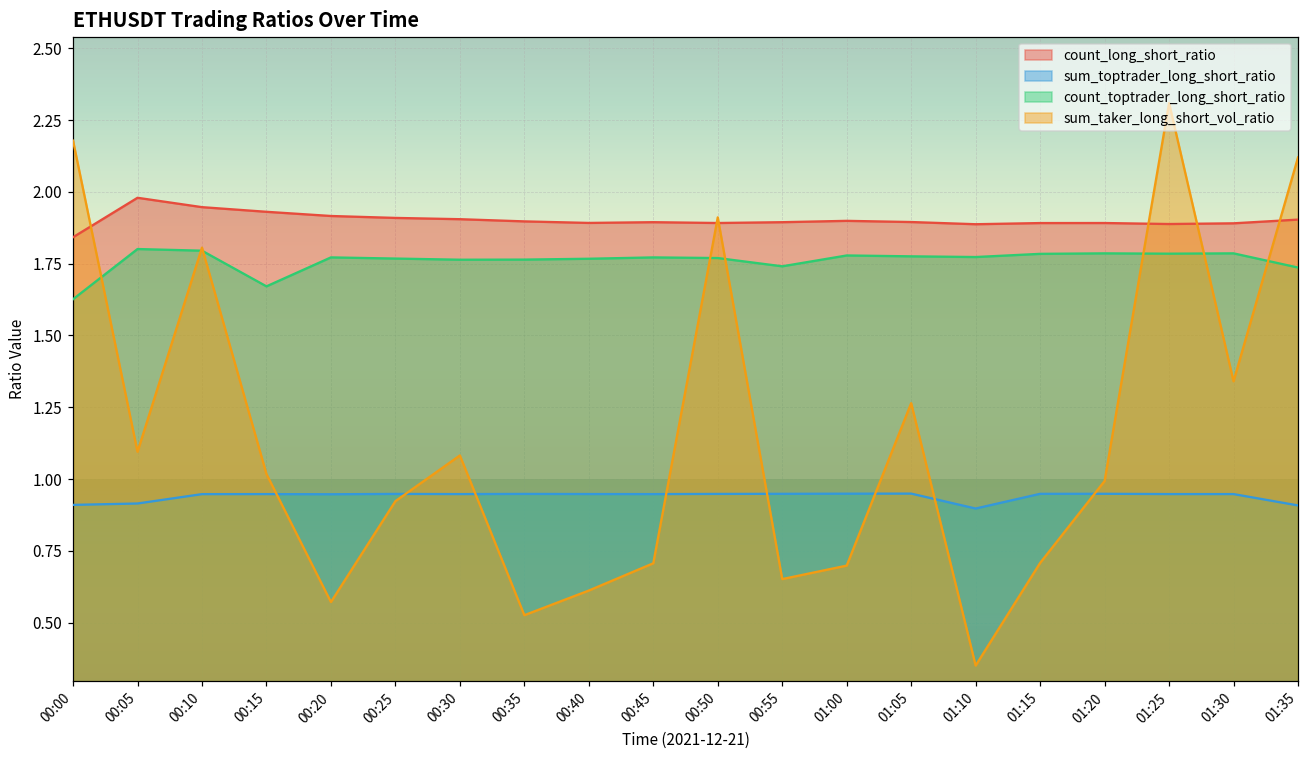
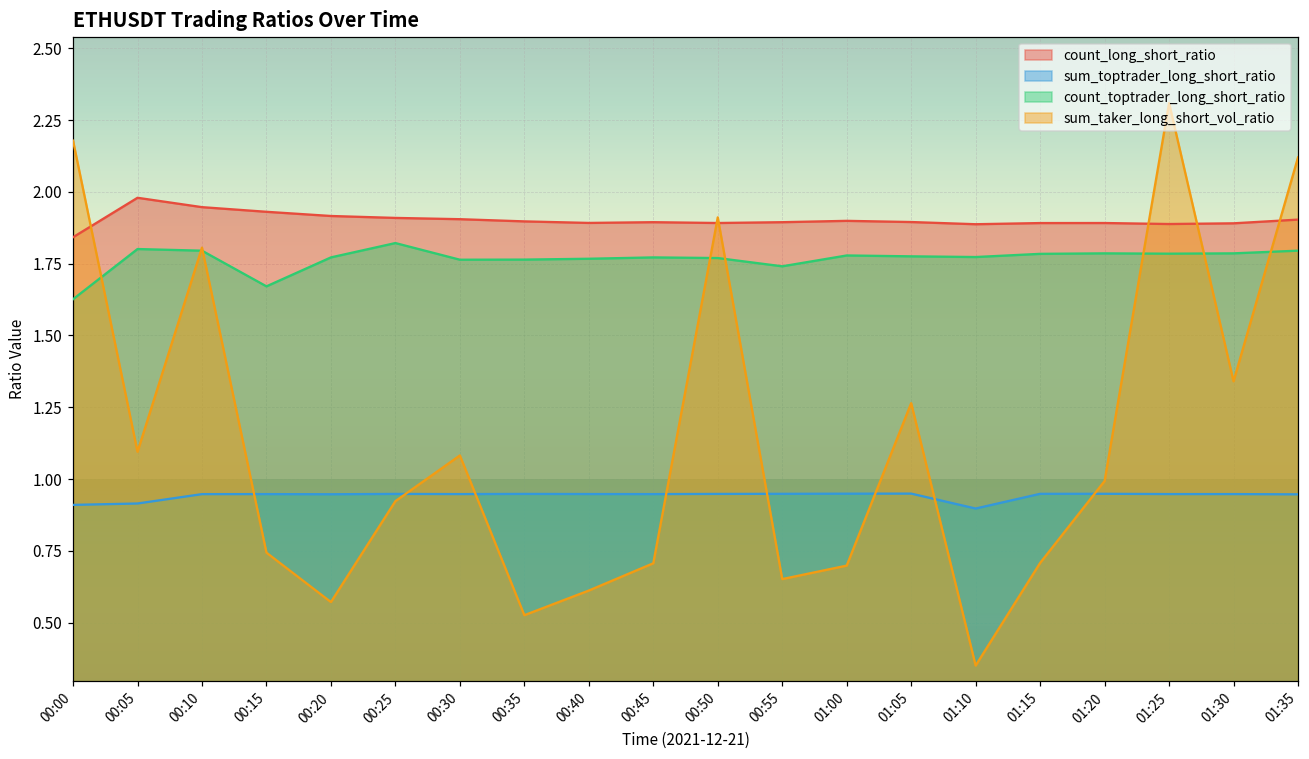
  {
    "count_long_short_ratio": {
      "00:00": 1.84,
      "00:05": 1.98,
      "00:10": 1.95,
      "00:15": 1.93,
      "00:20": 1.92,
      "00:25": 1.91,
      "00:30": 1.90,
      "00:35": 1.90,
      "00:40": 1.89,
      "00:45": 1.89,
      "00:50": 1.89,
      "00:55": 1.89,
      "01:00": 1.90,
      "01:05": 1.89,
      "01:10": 1.89,
      "01:15": 1.89,
      "01:20": 1.89,
      "01:25": 1.89,
      "01:30": 1.89,
      "01:35": 1.90
    },
    "sum_toptrader_long_short_ratio": {
      "00:00": 0.91,
      "00:05": 0.91,
      "00:10": 0.95,
      "00:15": 0.95,
      "00:20": 0.95,
      "00:25": 0.95,
      "00:30": 0.95,
      "00:35": 0.95,
      "00:40": 0.95,
      "00:45": 0.95,
      "00:50": 0.95,
      "00:55": 0.95,
      "01:00": 0.95,
      "01:05": 0.95,
      "01:10": 0.90,
      "01:15": 0.95,
      "01:20": 0.95,
      "01:25": 0.95,
      "01:30": 0.95,
-     "01:35": 0.91
+     "01:35": 0.95
    },
    "count_toptrader_long_short_ratio": {
      "00:00": 1.63,
      "00:05": 1.80,
      "00:10": 1.80,
      "00:15": 1.67,
      "00:20": 1.77,
-     "00:25": 1.77,
+     "00:25": 1.82,
      "00:30": 1.76,
      "00:35": 1.76,
      "00:40": 1.77,
      "00:45": 1.77,
      "00:50": 1.77,
      "00:55": 1.74,
      "01:00": 1.78,
      "01:05": 1.78,
      "01:10": 1.77,
      "01:15": 1.78,
      "01:20": 1.79,
      "01:25": 1.78,
      "01:30": 1.79,
-     "01:35": 1.74
+     "01:35": 1.80
    },
    "sum_taker_long_short_vol_ratio": {
      "00:00": 2.18,
      "00:05": 1.10,
      "00:10": 1.81,
-     "00:15": 1.02,
+     "00:15": 0.74,
      "00:20": 0.57,
      "00:25": 0.92,
      "00:30": 1.08,
      "00:35": 0.53,
      "00:40": 0.61,
      "00:45": 0.71,
      "00:50": 1.91,
      "00:55": 0.65,
      "01:00": 0.70,
      "01:05": 1.26,
      "01:10": 0.35,
      "01:15": 0.71,
      "01:20": 0.99,
      "01:30": 1.34,
      "01:35": 2.12
    }
  }
